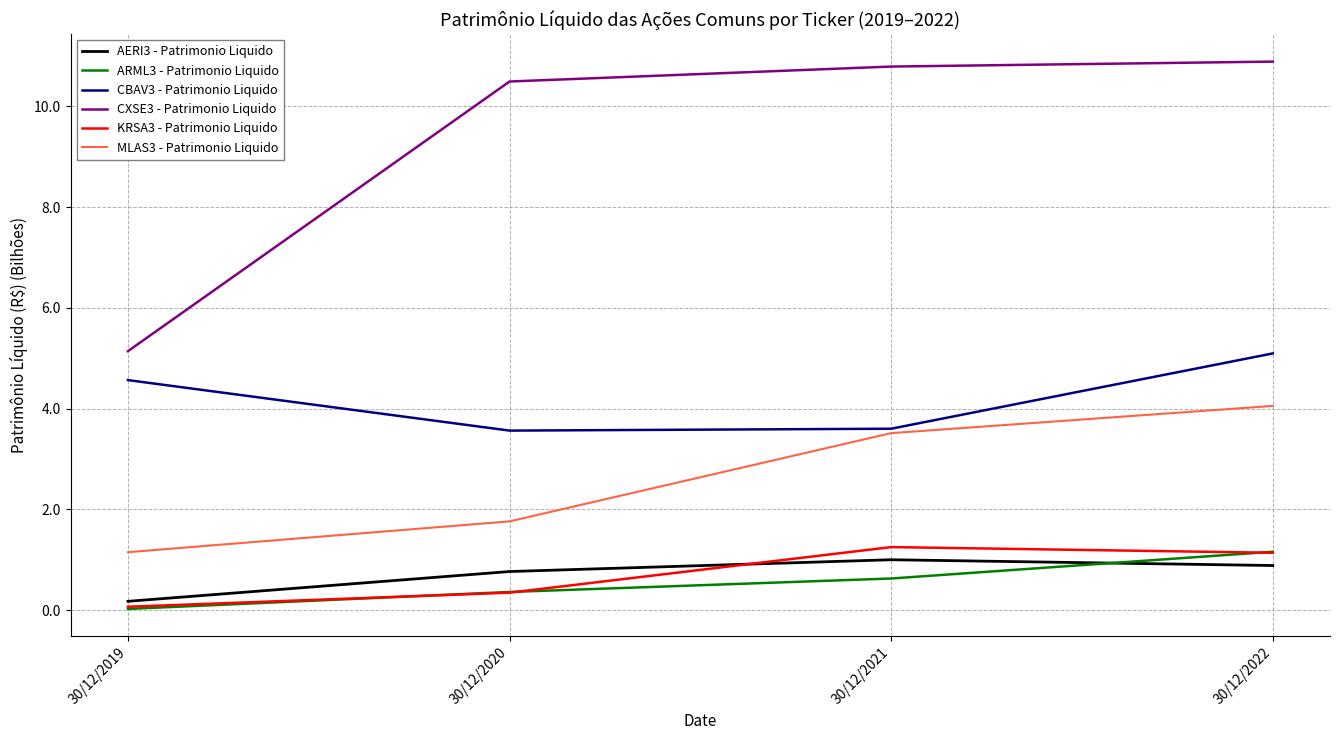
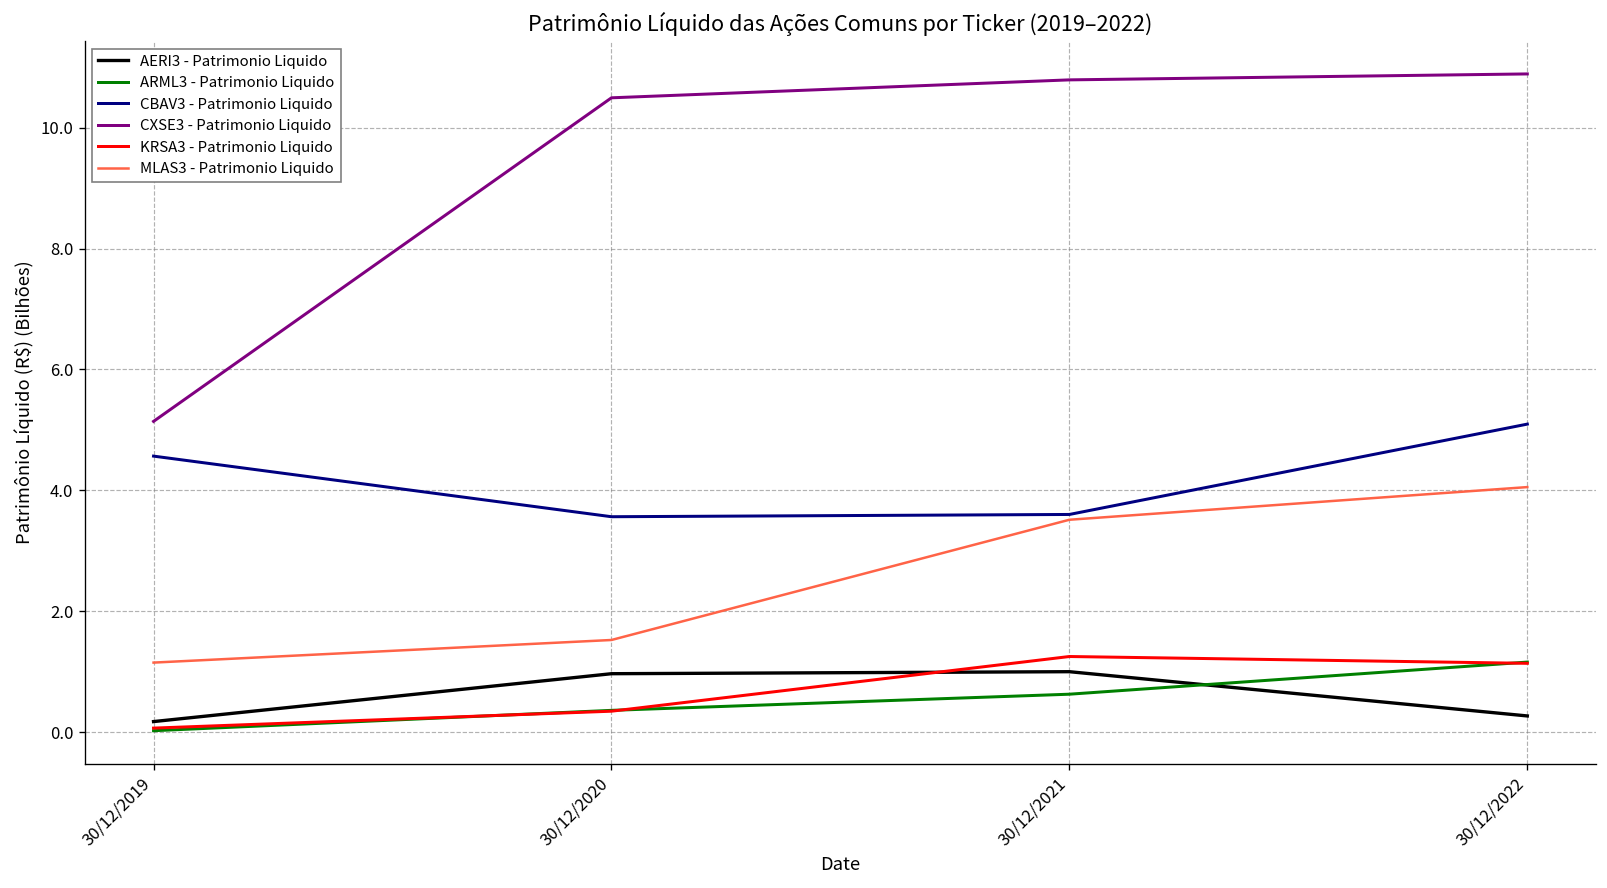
  {
    "AERI3 - Patrimonio Liquido": {
      "30/12/2019": 0.2,
-     "30/12/2020": 0.8,
+     "30/12/2020": 1.0,
      "30/12/2021": 1.0,
-     "30/12/2022": 0.9
+     "30/12/2022": 0.3
    },
    "ARML3 - Patrimonio Liquido": {
      "30/12/2021": 0.6
    },
    "CBAV3 - Patrimonio Liquido": {
      "30/12/2019": 4.6,
      "30/12/2020": 3.6,
      "30/12/2021": 3.6,
      "30/12/2022": 5.1
    },
    "CXSE3 - Patrimonio Liquido": {
      "30/12/2019": 5.1,
      "30/12/2020": 10.5,
      "30/12/2021": 10.8,
      "30/12/2022": 10.9
    },
    "KRSA3 - Patrimonio Liquido": {
      "30/12/2021": 1.3
    },
    "MLAS3 - Patrimonio Liquido": {
      "30/12/2019": 1.1,
-     "30/12/2020": 1.8,
+     "30/12/2020": 1.5,
      "30/12/2021": 3.5,
      "30/12/2022": 4.1
    }
  }
